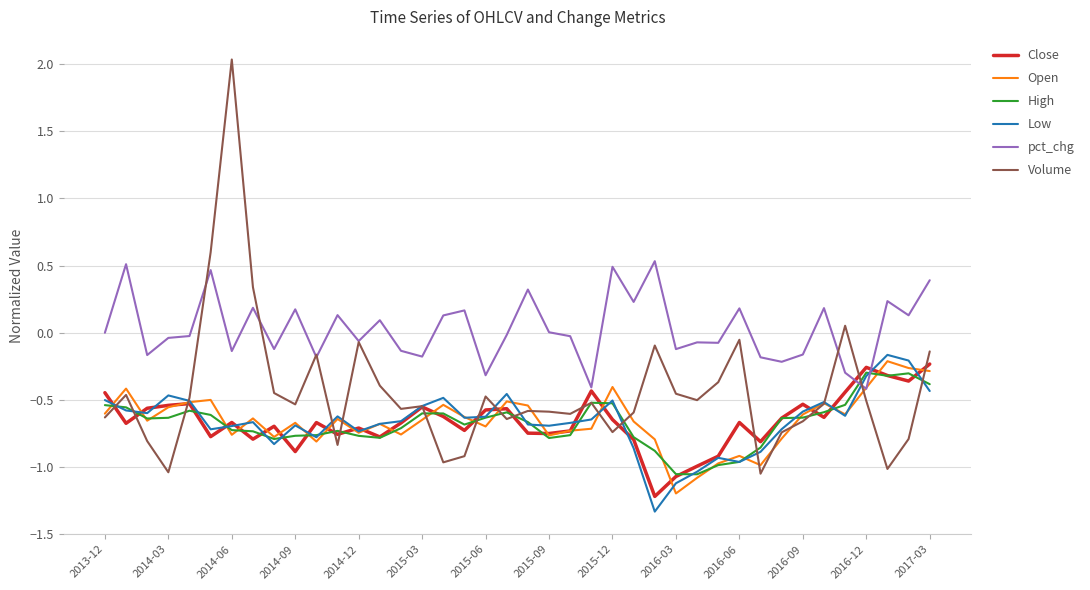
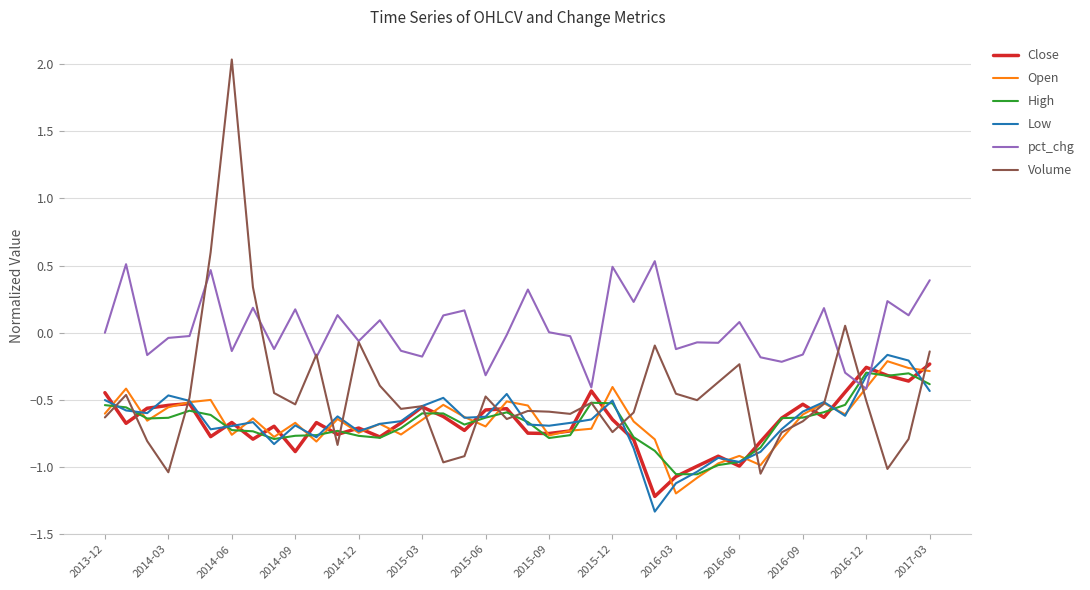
  {
    "Close": {
      "2013-12": -0.45,
      "2014-06": -0.67,
      "2014-09": -0.88,
      "2014-12": -0.71,
      "2015-06": -0.58,
      "2015-12": -0.65,
-     "2016-06": -0.67,
+     "2016-06": -0.99,
      "2016-09": -0.53,
      "2016-12": -0.26,
      "2017-03": -0.23
    },
    "Open": {
      "2013-12": -0.60,
      "2014-06": -0.76,
      "2014-09": -0.67,
      "2015-03": -0.65,
      "2015-06": -0.70,
      "2015-12": -0.40,
      "2016-03": -1.20,
      "2016-06": -0.92,
      "2016-09": -0.61,
      "2017-03": -0.29
    },
    "High": {
      "2013-12": -0.54,
      "2014-03": -0.63,
      "2014-06": -0.73,
      "2014-09": -0.77,
      "2014-12": -0.77,
      "2015-03": -0.60,
      "2015-09": -0.78,
      "2015-12": -0.53,
      "2016-09": -0.63,
      "2016-12": -0.30,
      "2017-03": -0.38
    },
    "Low": {
      "2013-12": -0.50,
      "2014-03": -0.47,
      "2014-06": -0.69,
      "2014-09": -0.69,
      "2015-09": -0.69,
      "2015-12": -0.50,
      "2016-03": -1.12,
      "2016-09": -0.59,
      "2016-12": -0.32,
      "2017-03": -0.43
    },
    "pct_chg": {
      "2013-12": 0.00,
      "2014-03": -0.04,
      "2014-06": -0.14,
      "2014-09": 0.17,
      "2015-03": -0.18,
      "2015-06": -0.32,
      "2015-09": 0.00,
      "2015-12": 0.49,
      "2016-03": -0.12,
-     "2016-06": 0.18,
+     "2016-06": 0.08,
      "2016-09": -0.16,
      "2017-03": 0.39
    },
    "Volume": {
      "2013-12": -0.63,
      "2014-03": -1.04,
      "2014-06": 2.03,
      "2014-09": -0.53,
      "2015-06": -0.47,
      "2015-09": -0.59,
      "2015-12": -0.74,
      "2016-03": -0.45,
-     "2016-06": -0.05,
+     "2016-06": -0.23,
      "2016-09": -0.66,
      "2016-12": -0.51,
      "2017-03": -0.14
    }
  }
